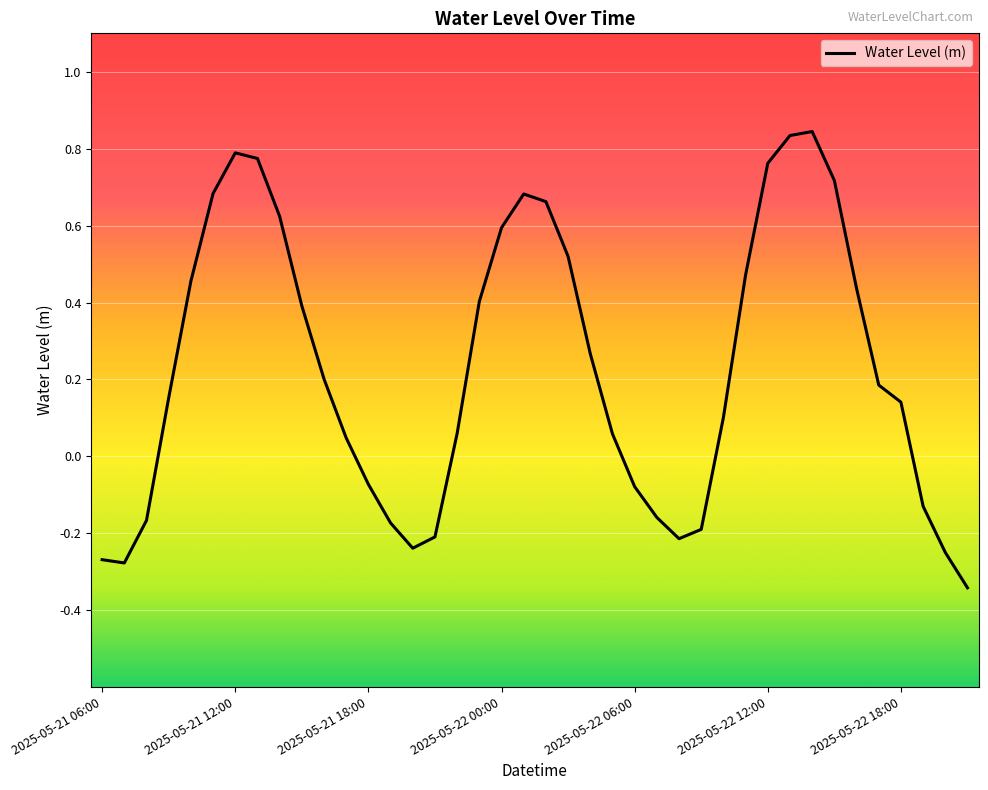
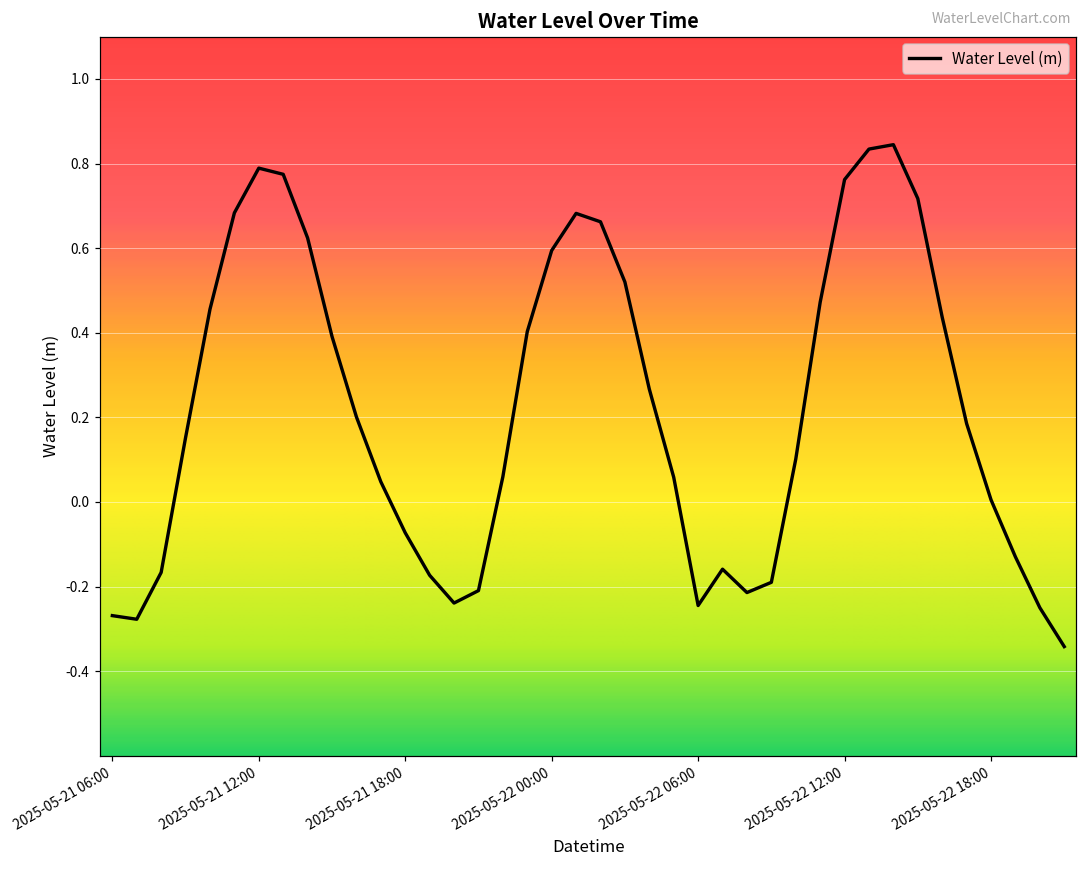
  {
    "2025-05-21 06:00": -0.27,
    "2025-05-21 12:00": 0.79,
    "2025-05-21 18:00": -0.07,
    "2025-05-22 00:00": 0.59,
-   "2025-05-22 06:00": -0.08,
+   "2025-05-22 06:00": -0.24,
    "2025-05-22 12:00": 0.76,
-   "2025-05-22 18:00": 0.14
+   "2025-05-22 18:00": 0.01
  }
